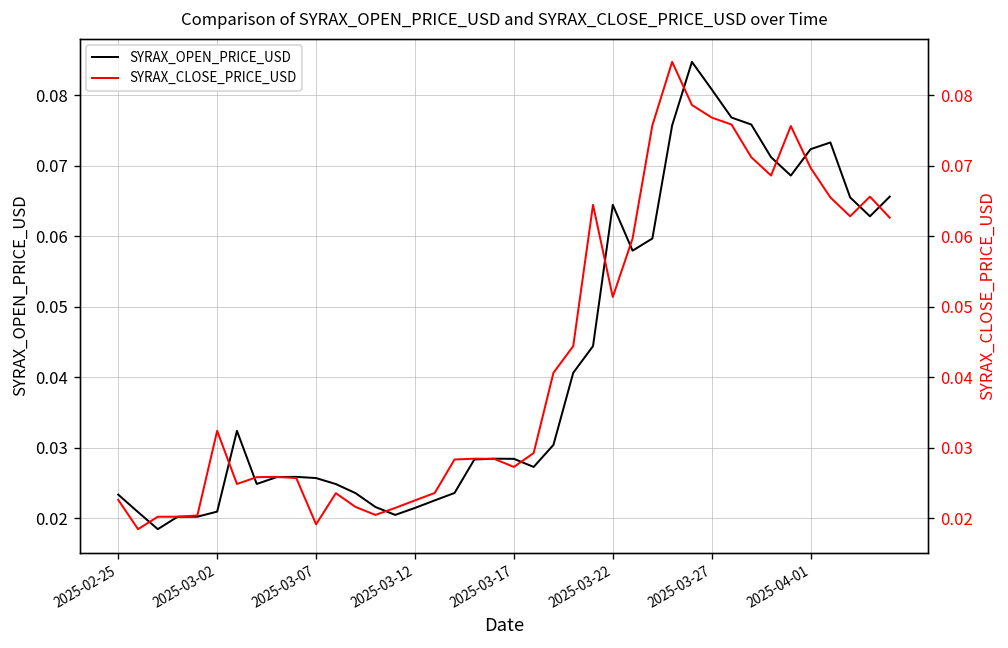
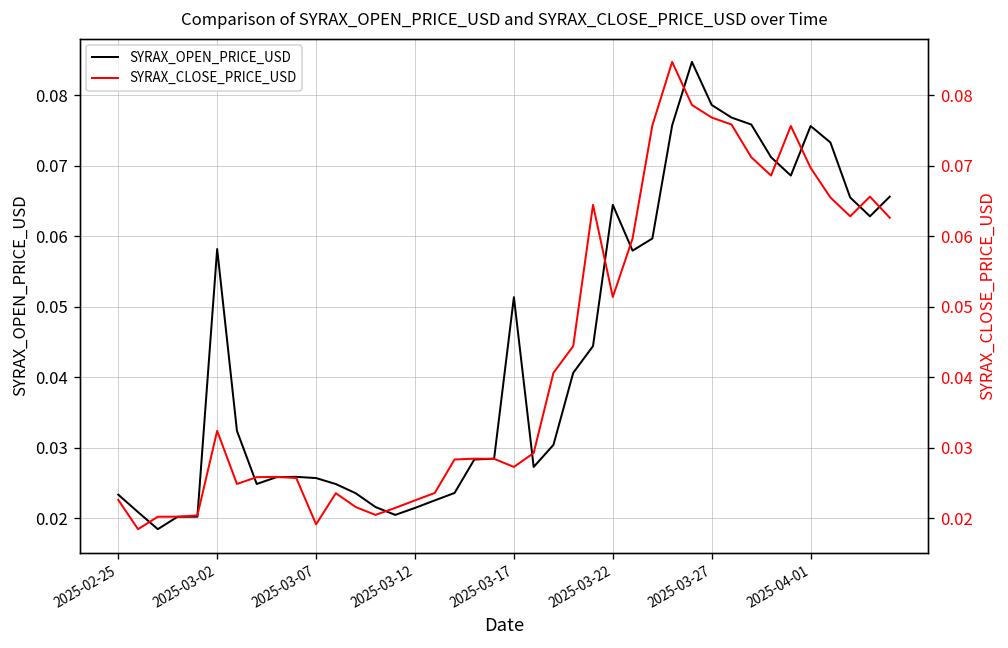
  {
    "SYRAX_OPEN_PRICE_USD": {
      "2025-02-25": 0.023,
-     "2025-03-02": 0.021,
+     "2025-03-02": 0.058,
      "2025-03-07": 0.026,
      "2025-03-12": 0.021,
-     "2025-03-17": 0.028,
+     "2025-03-17": 0.051,
      "2025-03-22": 0.064,
-     "2025-03-27": 0.081,
-     "2025-04-01": 0.072
+     "2025-03-27": 0.079,
+     "2025-04-01": 0.076
    },
    "SYRAX_CLOSE_PRICE_USD": {
      "2025-02-25": 0.023,
      "2025-03-02": 0.032,
      "2025-03-07": 0.019,
      "2025-03-12": 0.023,
      "2025-03-17": 0.027,
      "2025-03-22": 0.051,
      "2025-03-27": 0.077,
      "2025-04-01": 0.070
    }
  }
